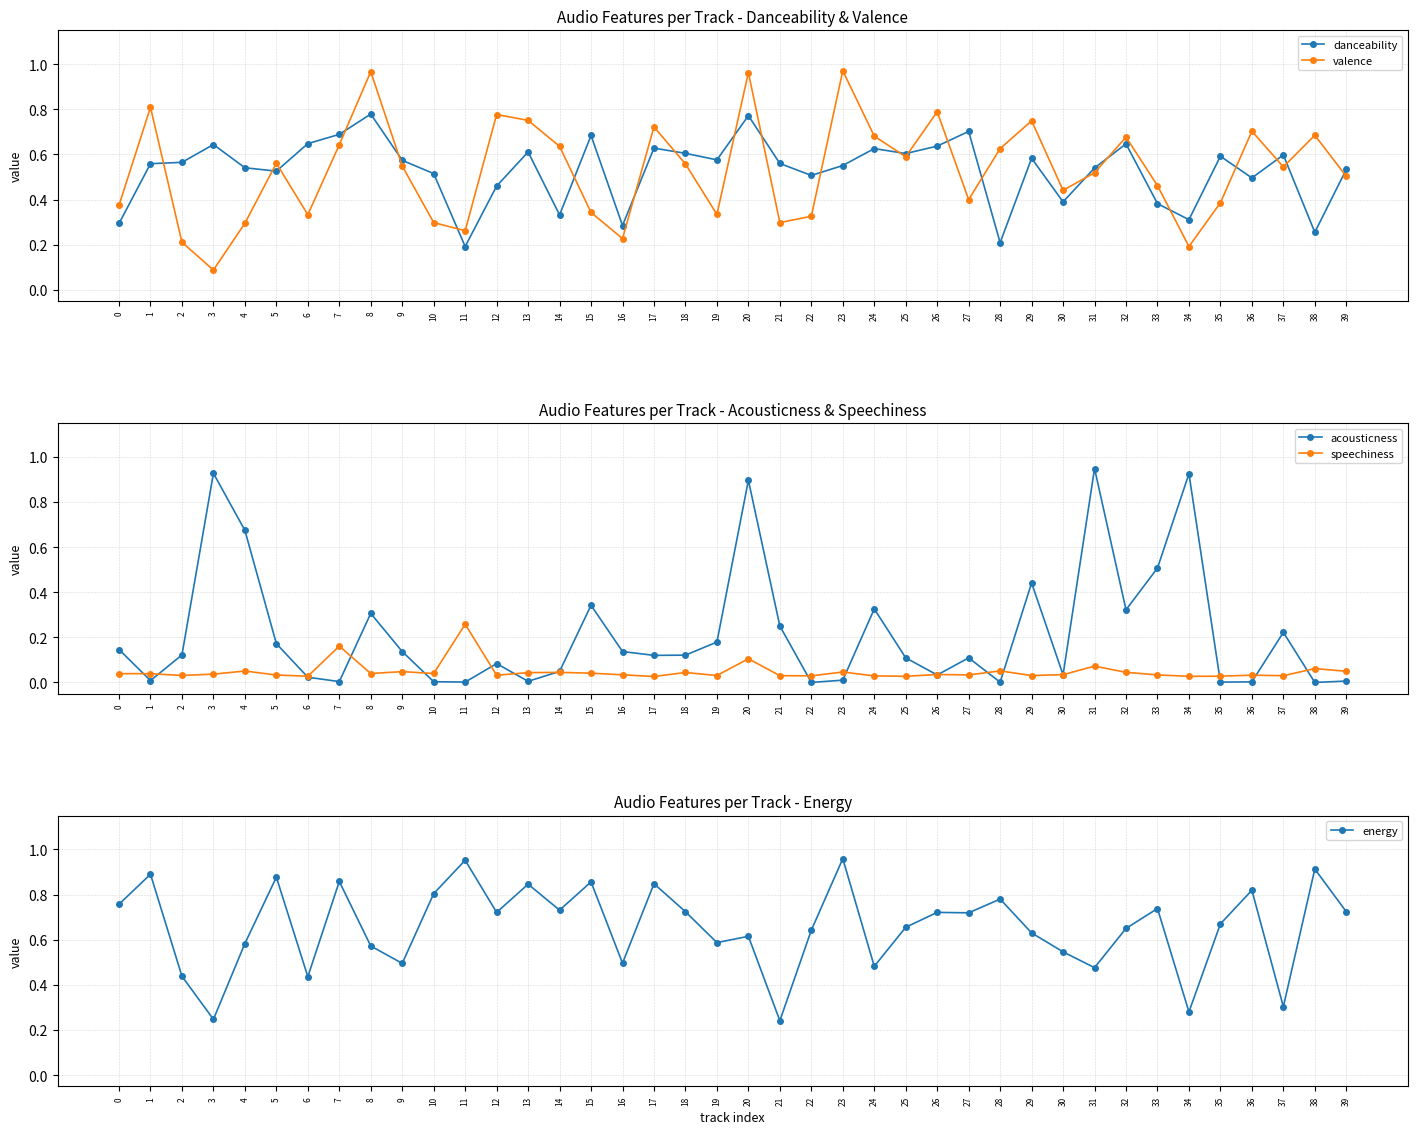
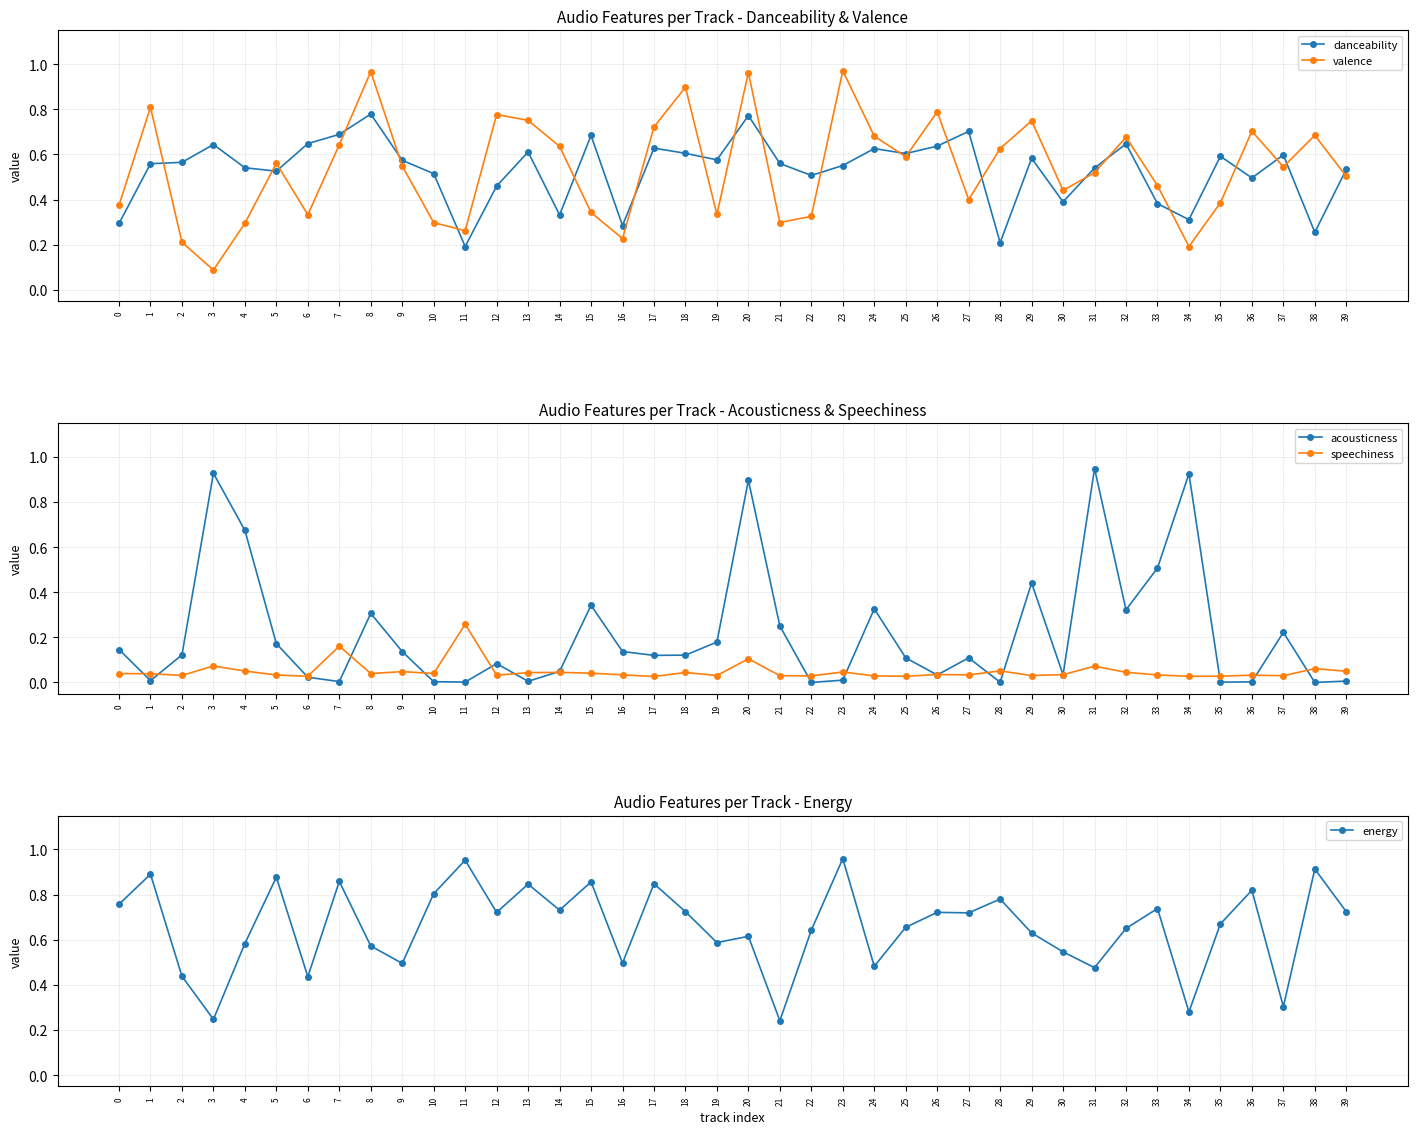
  {
    "Audio Features per Track - Danceability & Valence": {
      "danceability": {
        "0": 0.29,
        "1": 0.56,
        "2": 0.57,
        "3": 0.64,
        "4": 0.54,
        "5": 0.53,
        "6": 0.65,
        "7": 0.69,
        "8": 0.78,
        "9": 0.57,
        "10": 0.52,
        "11": 0.19,
        "12": 0.46,
        "13": 0.61,
        "14": 0.33,
        "15": 0.68,
        "16": 0.29,
        "17": 0.63,
        "18": 0.61,
        "19": 0.58,
        "20": 0.77,
        "21": 0.56,
        "22": 0.51,
        "23": 0.55,
        "24": 0.63,
        "25": 0.60,
        "26": 0.64,
        "27": 0.70,
        "28": 0.21,
        "29": 0.58,
        "30": 0.39,
        "31": 0.54,
        "32": 0.65,
        "33": 0.38,
        "34": 0.31,
        "35": 0.59,
        "36": 0.50,
        "37": 0.60,
        "38": 0.26,
        "39": 0.53
      },
      "valence": {
        "0": 0.38,
        "1": 0.81,
        "2": 0.21,
        "3": 0.09,
        "4": 0.30,
        "5": 0.56,
        "6": 0.33,
        "7": 0.64,
        "8": 0.97,
        "9": 0.55,
        "10": 0.30,
        "11": 0.26,
        "12": 0.78,
        "13": 0.75,
        "14": 0.64,
        "15": 0.34,
        "16": 0.23,
        "17": 0.72,
-       "18": 0.56,
+       "18": 0.90,
        "19": 0.33,
        "20": 0.96,
        "21": 0.30,
        "22": 0.33,
        "23": 0.97,
        "24": 0.68,
        "25": 0.59,
        "26": 0.79,
        "27": 0.40,
        "28": 0.63,
        "29": 0.75,
        "30": 0.44,
        "31": 0.52,
        "32": 0.68,
        "33": 0.46,
        "34": 0.19,
        "35": 0.39,
        "36": 0.70,
        "37": 0.55,
        "38": 0.69,
        "39": 0.50
      }
    },
    "Audio Features per Track - Acousticness & Speechiness": {
      "acousticness": {
        "0": 0.15,
        "1": 0.01,
        "2": 0.12,
        "3": 0.93,
        "4": 0.67,
        "5": 0.17,
        "7": 0.00,
        "8": 0.31,
        "9": 0.14,
        "10": 0.00,
        "11": 0.00,
        "12": 0.08,
        "13": 0.01,
        "15": 0.34,
        "16": 0.14,
        "17": 0.12,
        "18": 0.12,
        "19": 0.18,
        "20": 0.90,
        "21": 0.25,
        "22": 0.00,
        "23": 0.01,
        "24": 0.33,
        "25": 0.11,
        "27": 0.11,
        "28": 0.00,
        "29": 0.44,
        "31": 0.95,
        "32": 0.32,
        "33": 0.51,
        "34": 0.93,
        "35": 0.00,
        "36": 0.00,
        "37": 0.22,
        "38": 0.00,
        "39": 0.01
      },
      "speechiness": {
        "0": 0.04,
        "1": 0.04,
        "2": 0.03,
-       "3": 0.04,
+       "3": 0.07,
        "4": 0.05,
        "5": 0.03,
        "7": 0.16,
        "8": 0.04,
        "9": 0.05,
        "10": 0.04,
        "11": 0.26,
        "12": 0.03,
        "13": 0.04,
        "15": 0.04,
        "16": 0.03,
        "17": 0.03,
        "18": 0.04,
        "19": 0.03,
        "20": 0.11,
        "21": 0.03,
        "22": 0.03,
        "23": 0.05,
        "24": 0.03,
        "25": 0.03,
        "27": 0.03,
        "28": 0.05,
        "29": 0.03,
        "31": 0.07,
        "32": 0.04,
        "33": 0.03,
        "34": 0.03,
        "35": 0.03,
        "36": 0.03,
        "37": 0.03,
        "38": 0.06,
        "39": 0.05
      }
    },
    "Audio Features per Track - Energy": {
      "0": 0.76,
      "1": 0.89,
      "2": 0.44,
      "3": 0.25,
      "4": 0.58,
      "5": 0.88,
      "6": 0.44,
      "7": 0.86,
      "8": 0.57,
      "9": 0.50,
      "10": 0.80,
      "11": 0.95,
      "12": 0.72,
      "13": 0.85,
      "14": 0.73,
      "15": 0.86,
      "16": 0.50,
      "17": 0.85,
      "18": 0.72,
      "19": 0.59,
      "20": 0.62,
      "21": 0.24,
      "22": 0.64,
      "23": 0.96,
      "24": 0.48,
      "25": 0.66,
      "26": 0.72,
      "27": 0.72,
      "28": 0.78,
      "29": 0.63,
      "30": 0.55,
      "31": 0.48,
      "32": 0.65,
      "33": 0.74,
      "34": 0.28,
      "35": 0.67,
      "36": 0.82,
      "37": 0.30,
      "38": 0.91,
      "39": 0.72
    }
  }
